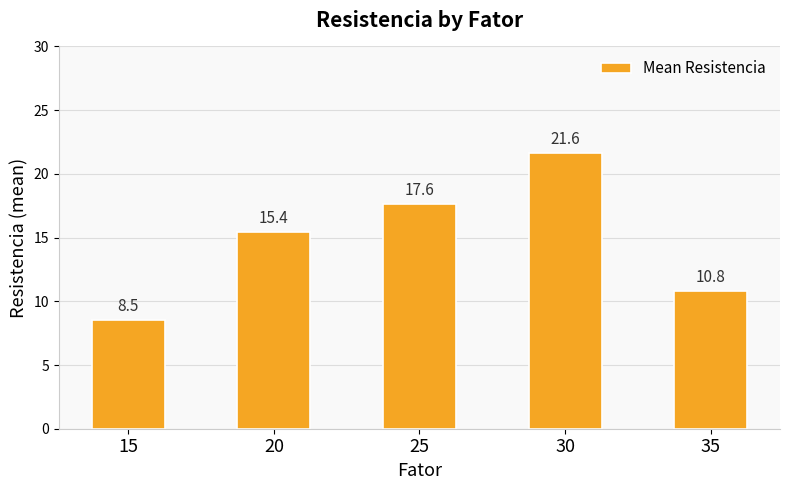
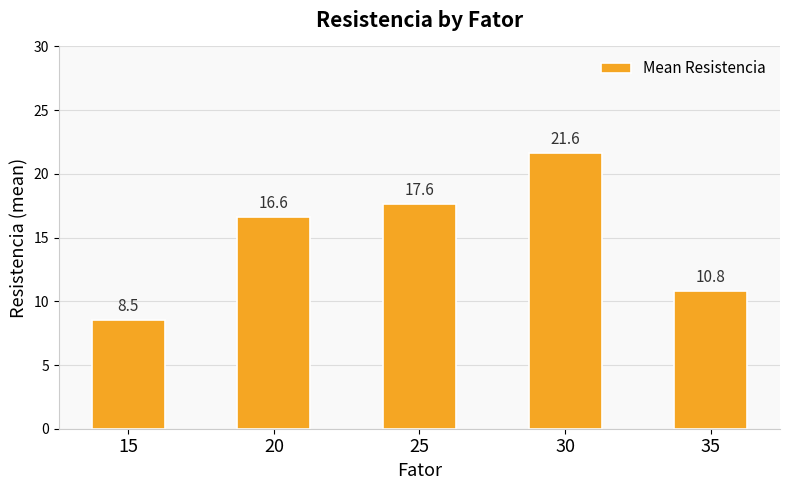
  {
    "15": 8.5,
-   "20": 15.4,
+   "20": 16.6,
    "25": 17.6,
    "30": 21.6,
    "35": 10.8
  }
